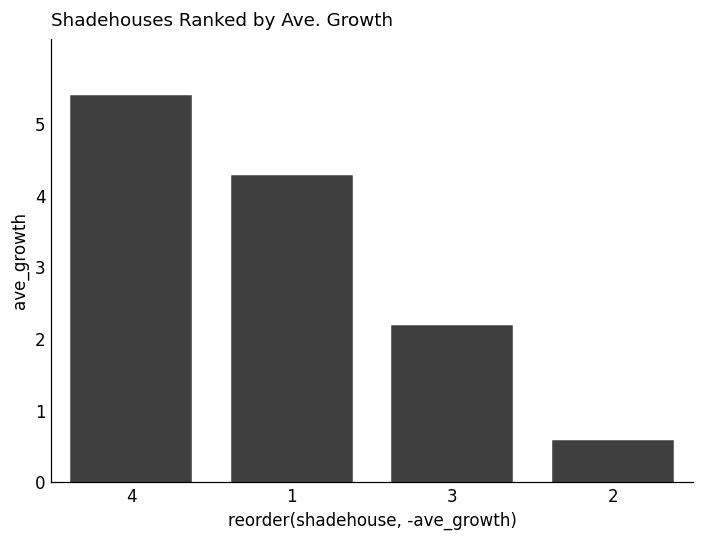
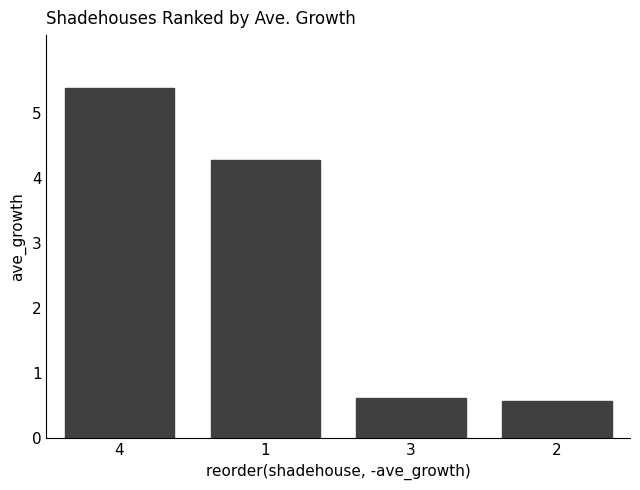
  {
    "4": 5.4,
    "1": 4.3,
-   "3": 2.2,
+   "3": 0.6,
    "2": 0.6
  }
